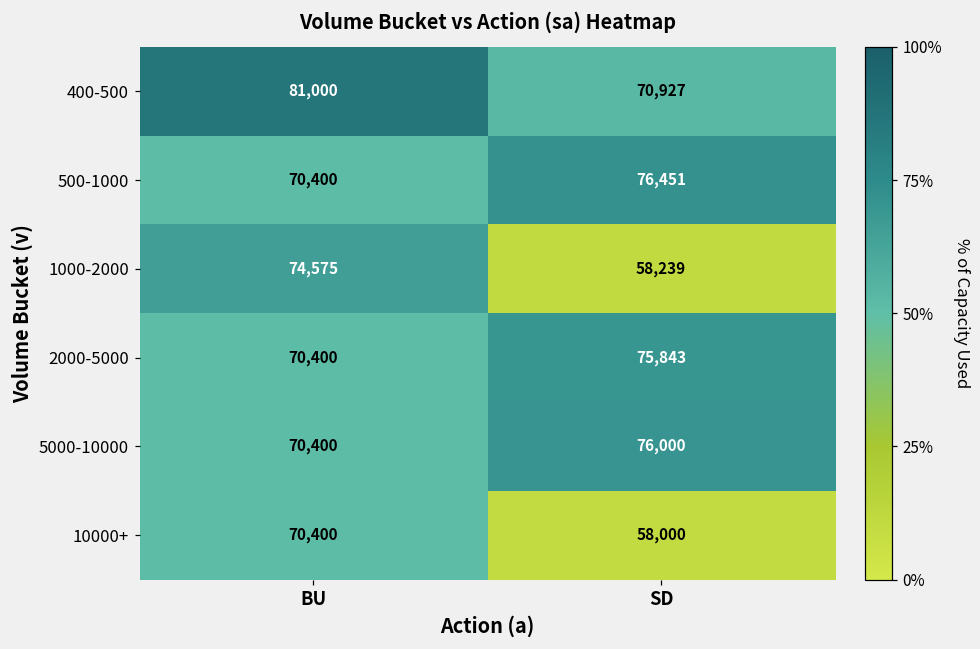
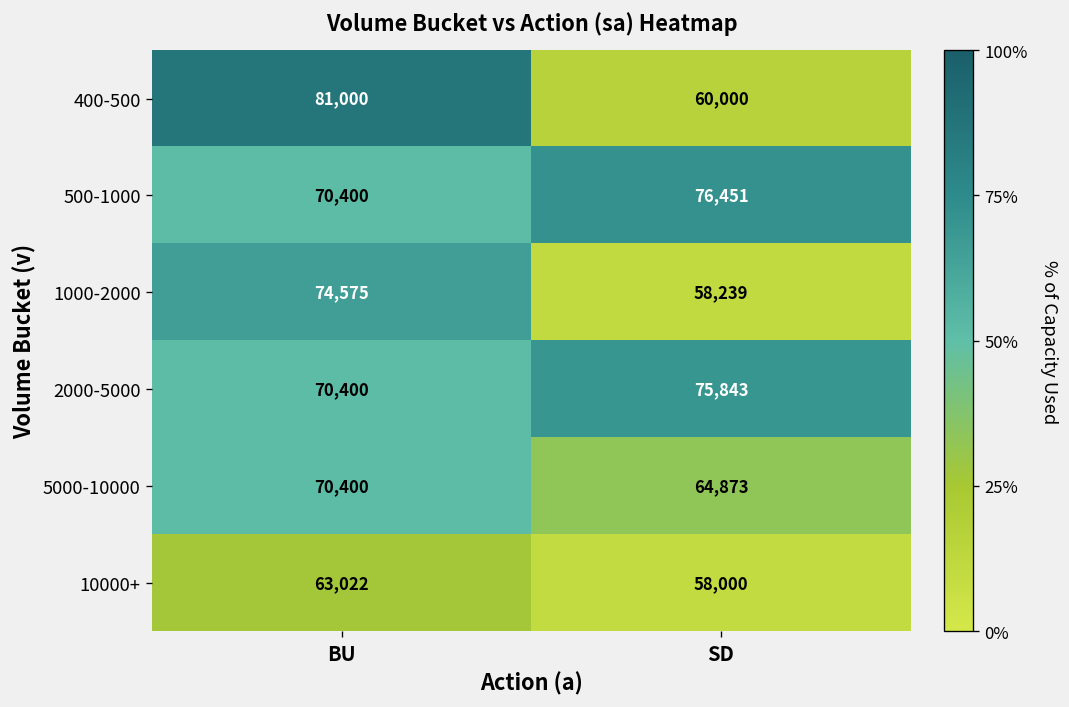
  {
    "400-500": {
      "BU": "81,000",
-     "SD": "70,927"
+     "SD": "60,000"
    },
    "500-1000": {
      "BU": "70,400",
      "SD": "76,451"
    },
    "1000-2000": {
      "BU": "74,575",
      "SD": "58,239"
    },
    "2000-5000": {
      "BU": "70,400",
      "SD": "75,843"
    },
    "5000-10000": {
      "BU": "70,400",
-     "SD": "76,000"
+     "SD": "64,873"
    },
    "10000+": {
-     "BU": "70,400",
+     "BU": "63,022",
      "SD": "58,000"
    }
  }
